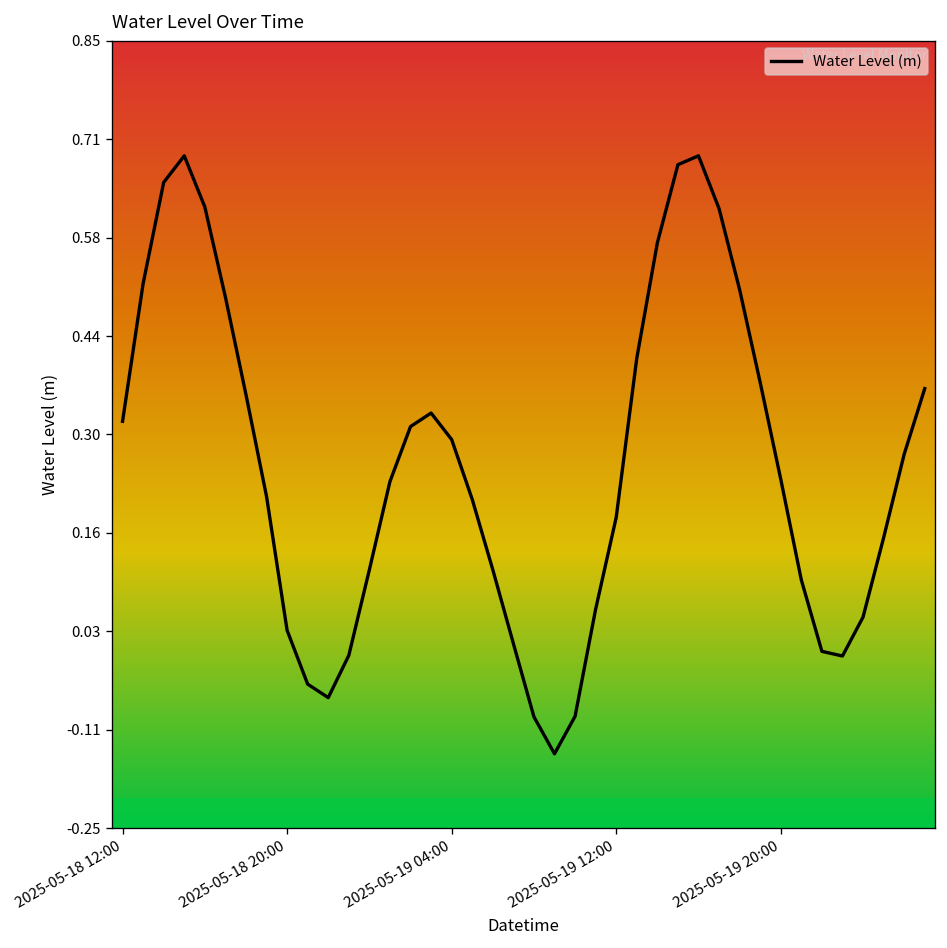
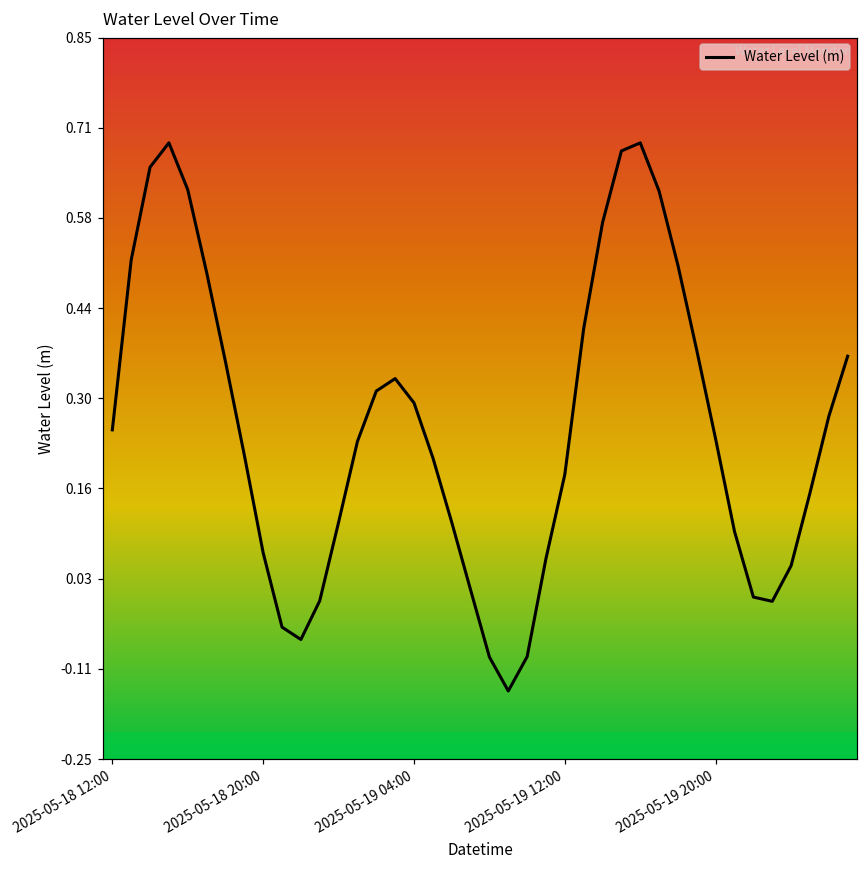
  {
-   "2025-05-18 12:00": 0.32,
-   "2025-05-18 20:00": 0.03,
+   "2025-05-18 12:00": 0.25,
+   "2025-05-18 20:00": 0.06,
    "2025-05-19 04:00": 0.29,
    "2025-05-19 12:00": 0.18,
    "2025-05-19 20:00": 0.24
  }
